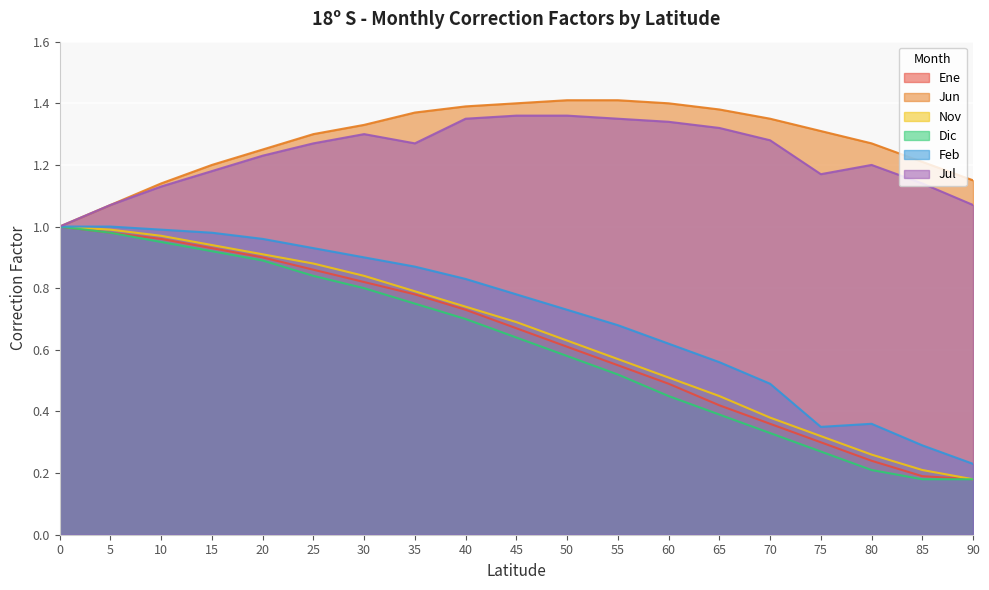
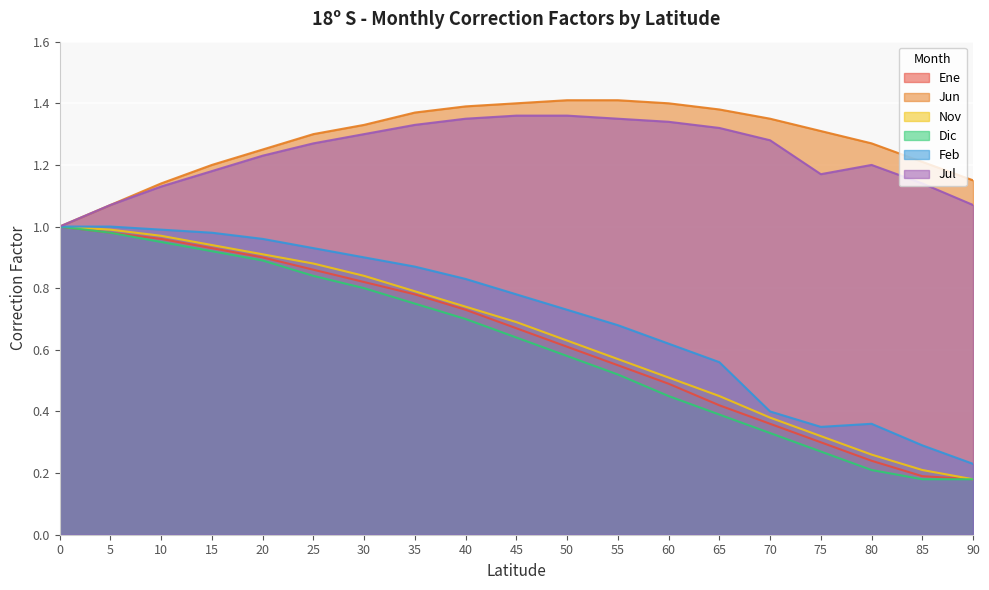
  {
    "Dic": {
      "10": 0.95,
      "15": 0.92,
      "20": 0.89,
      "25": 0.84,
      "30": 0.80,
      "35": 0.75,
      "40": 0.70,
      "45": 0.64,
      "50": 0.58,
      "55": 0.52,
      "60": 0.45,
      "65": 0.39,
      "70": 0.33,
      "75": 0.27,
      "80": 0.21,
      "85": 0.18
    },
    "Feb": {
      "5": 1.00,
      "10": 0.99,
      "15": 0.98,
      "20": 0.96,
      "25": 0.93,
      "30": 0.90,
      "35": 0.87,
      "40": 0.83,
      "45": 0.78,
      "50": 0.73,
      "55": 0.68,
      "60": 0.62,
      "65": 0.56,
-     "70": 0.49,
+     "70": 0.40,
      "75": 0.35,
      "80": 0.36,
      "85": 0.29,
      "90": 0.23
    },
    "Jul": {
      "10": 1.13,
      "15": 1.18,
      "20": 1.23,
      "25": 1.27,
      "30": 1.30,
-     "35": 1.27,
+     "35": 1.33,
      "40": 1.35,
      "45": 1.36,
      "50": 1.36,
      "55": 1.35,
      "60": 1.34,
      "65": 1.32,
      "70": 1.28,
      "75": 1.17,
      "80": 1.20,
      "90": 1.07
    }
  }
